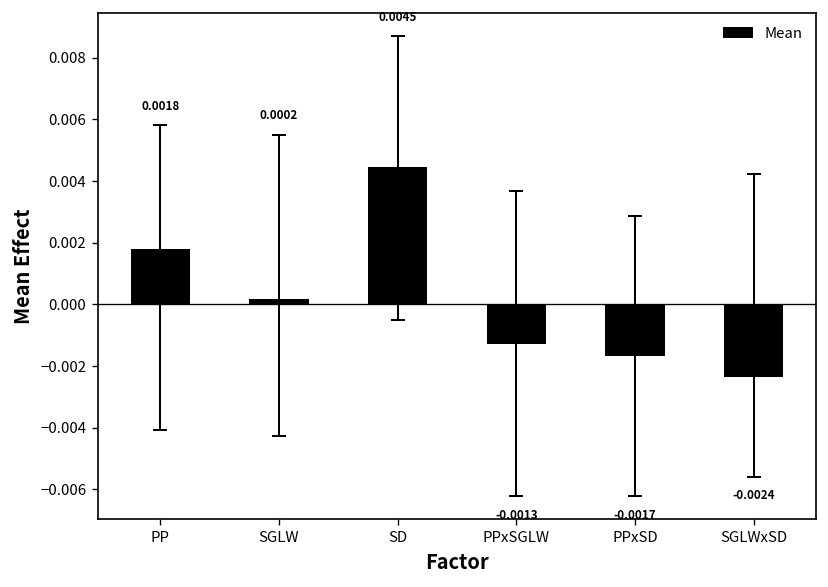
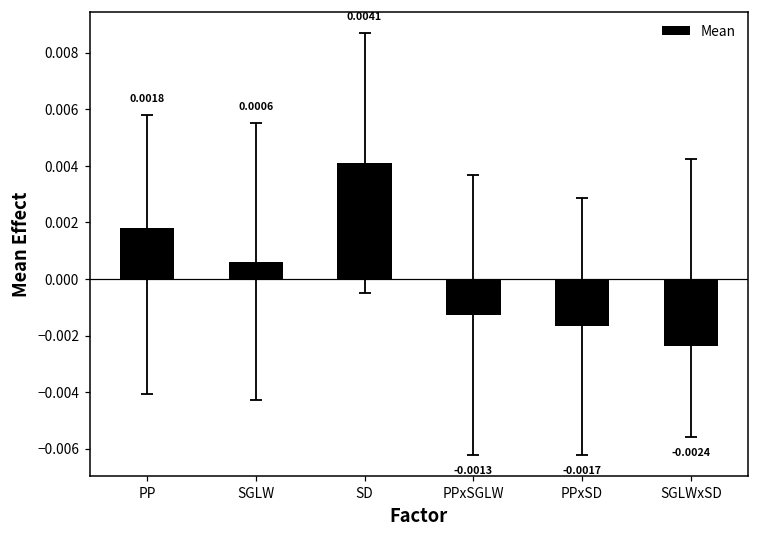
  {
    "Mean": {
-     "SGLW": 0.0002,
-     "SD": 0.0045
+     "SGLW": 0.0006,
+     "SD": 0.0041
    }
  }
